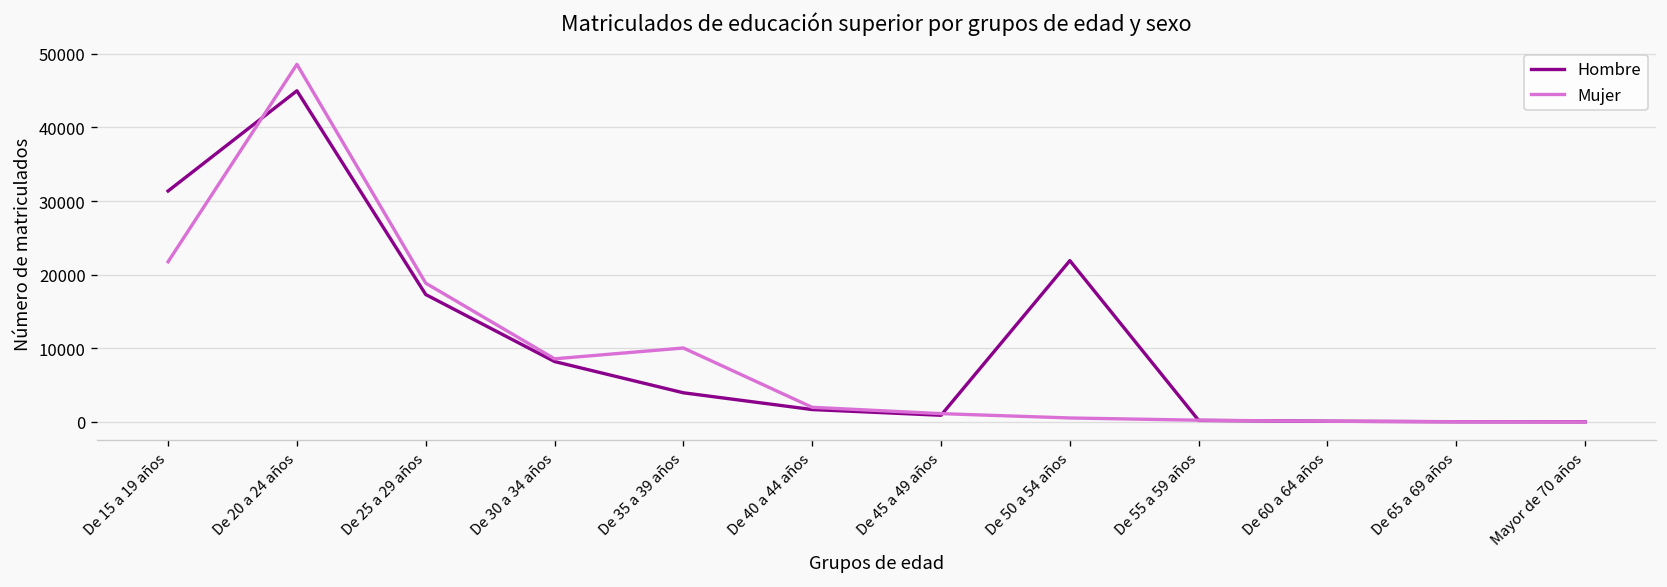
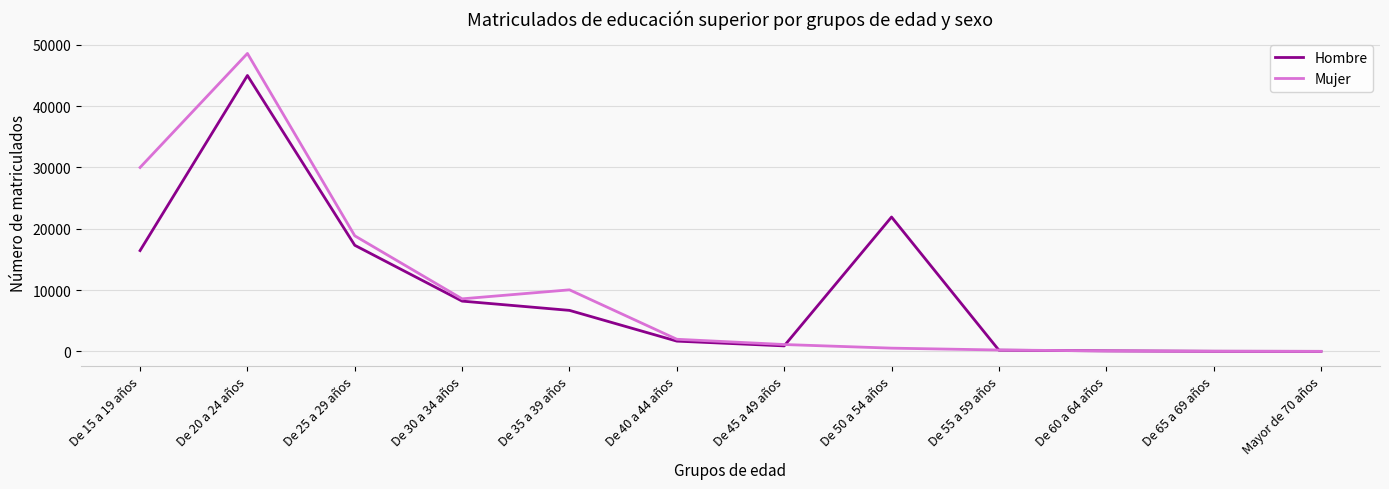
  {
    "Hombre": {
-     "De 15 a 19 años": 31000,
+     "De 15 a 19 años": 16000,
      "De 20 a 24 años": 45000,
      "De 25 a 29 años": 17000,
-     "De 35 a 39 años": 4000,
+     "De 35 a 39 años": 7000,
      "De 50 a 54 años": 22000
    },
    "Mujer": {
-     "De 15 a 19 años": 22000,
+     "De 15 a 19 años": 30000,
      "De 20 a 24 años": 49000,
      "De 25 a 29 años": 19000,
      "De 35 a 39 años": 10000,
      "De 50 a 54 años": 1000
    }
  }
